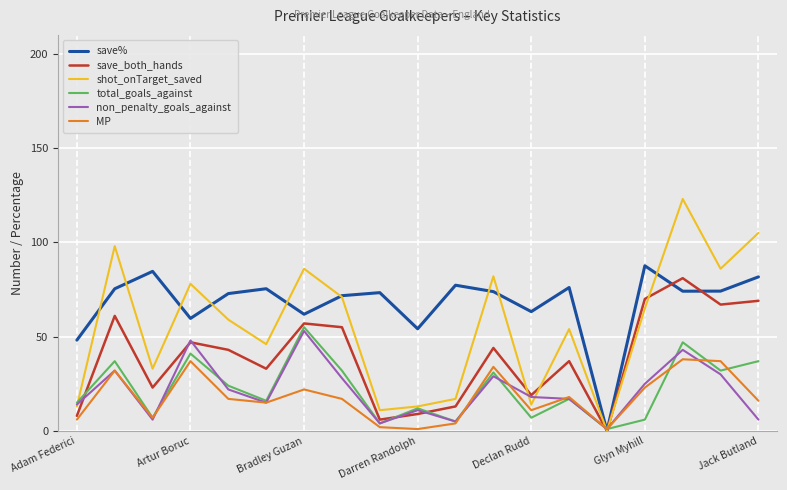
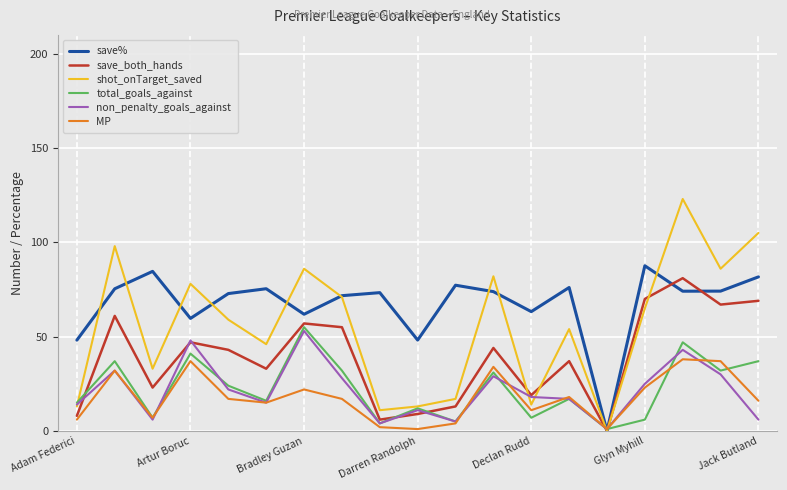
  {
    "save%": {
      "Adam Federici": 48,
      "Artur Boruc": 60,
      "Bradley Guzan": 62,
-     "Darren Randolph": 54,
+     "Darren Randolph": 48,
      "Declan Rudd": 63,
      "Glyn Myhill": 88,
      "Jack Butland": 82
    },
    "save_both_hands": {
      "Adam Federici": 8,
      "Bradley Guzan": 57,
      "Darren Randolph": 9,
      "Glyn Myhill": 70,
      "Jack Butland": 69
    },
    "shot_onTarget_saved": {
      "Artur Boruc": 78,
      "Bradley Guzan": 86,
      "Declan Rudd": 14,
      "Glyn Myhill": 65,
      "Jack Butland": 105
    },
    "total_goals_against": {
      "Artur Boruc": 41,
      "Bradley Guzan": 55,
      "Declan Rudd": 7,
      "Glyn Myhill": 6,
      "Jack Butland": 37
    },
    "non_penalty_goals_against": {
      "Bradley Guzan": 53,
      "Glyn Myhill": 25,
      "Jack Butland": 6
    },
    "MP": {
      "Adam Federici": 6,
      "Artur Boruc": 37,
      "Bradley Guzan": 22,
      "Darren Randolph": 1,
      "Declan Rudd": 11,
      "Glyn Myhill": 23,
      "Jack Butland": 16
    }
  }
